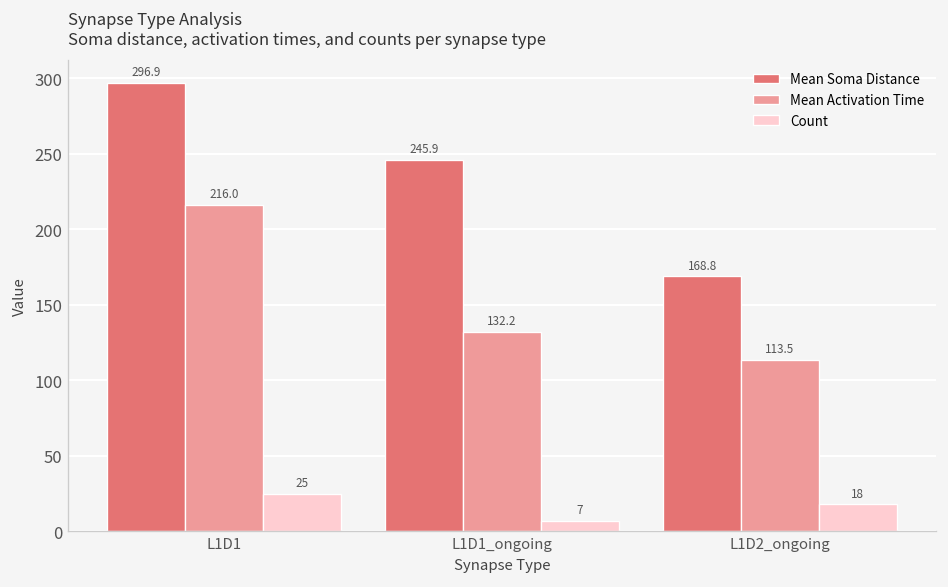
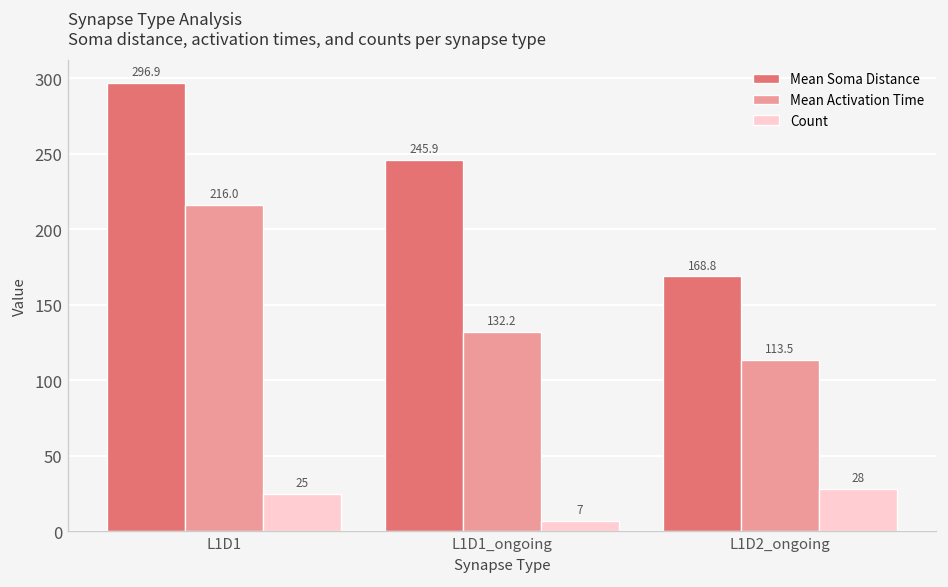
  {
    "Count": {
      "L1D1": 25,
      "L1D1_ongoing": 7,
-     "L1D2_ongoing": 18
+     "L1D2_ongoing": 28
    }
  }
